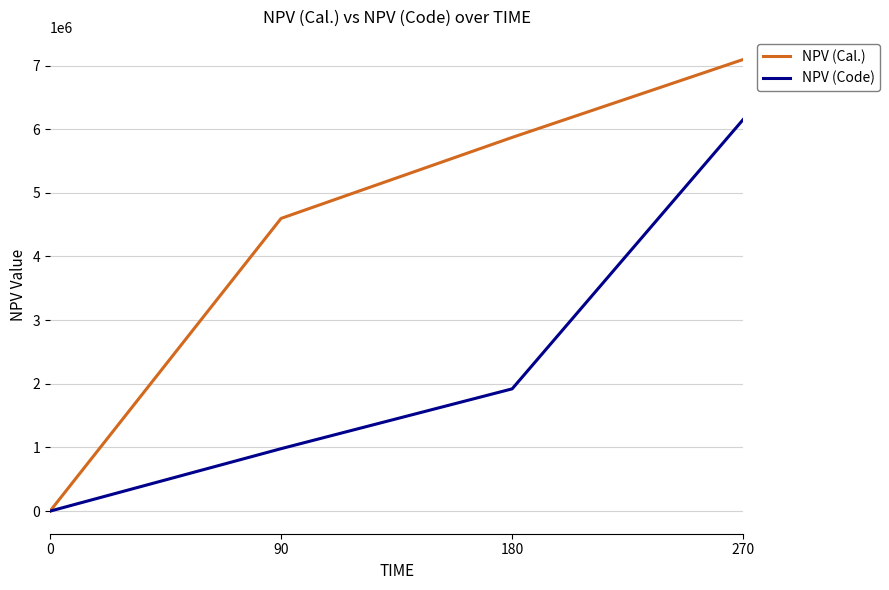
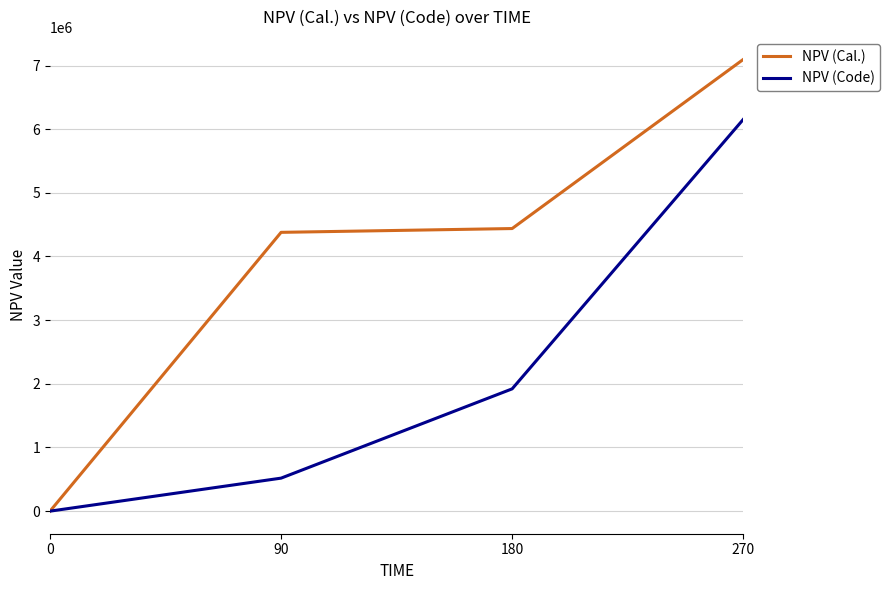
  {
    "NPV (Cal.)": {
-     "90": 4600000,
-     "180": 5900000,
+     "90": 4400000,
+     "180": 4400000,
      "270": 7100000
    },
    "NPV (Code)": {
-     "90": 1000000,
+     "90": 500000,
      "180": 1900000,
      "270": 6200000
    }
  }
